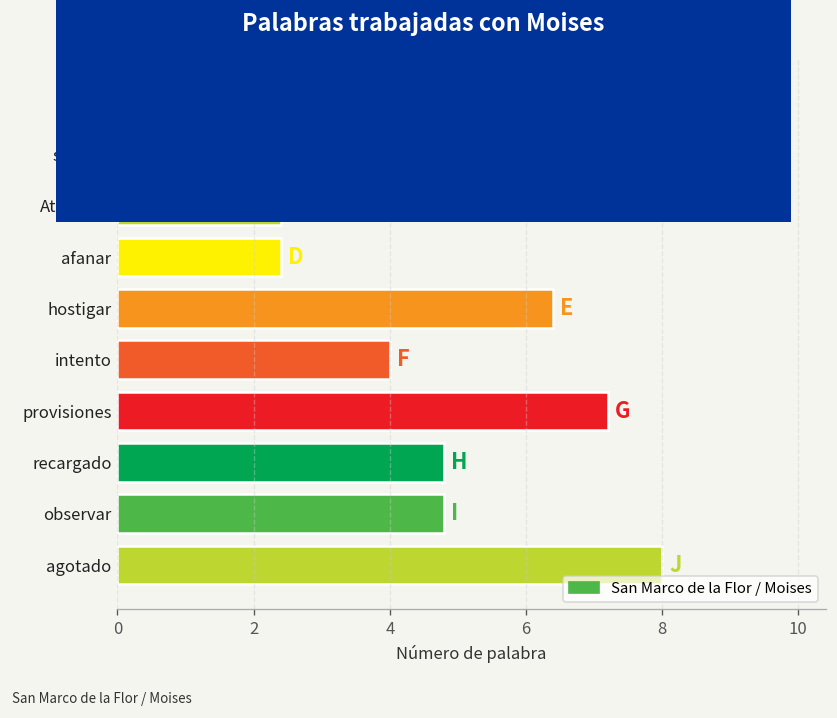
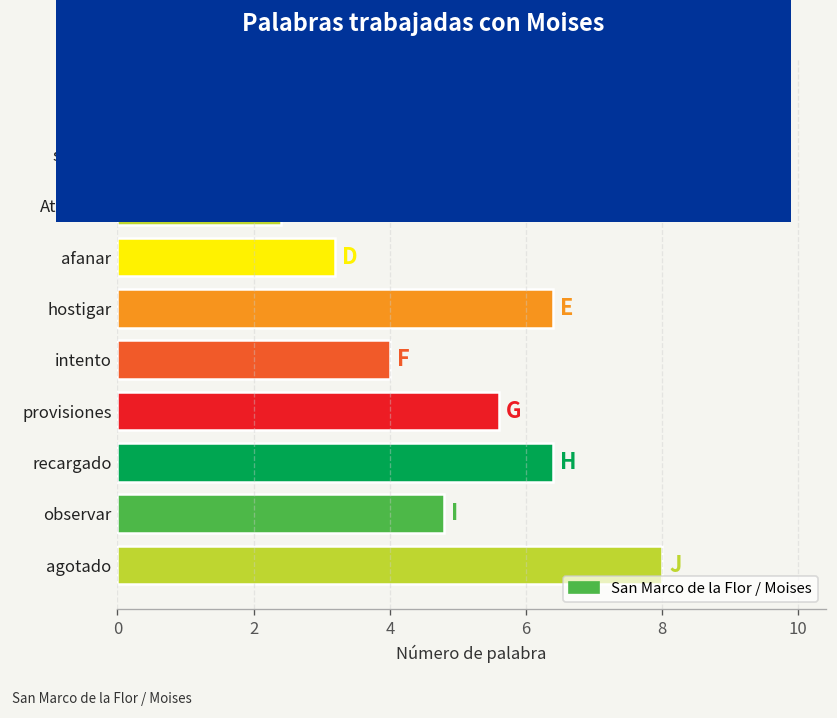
  {
    "lodazal": 0.8,
    "surtirse": 1.6,
    "Atascado": 2.4,
-   "afanar": 2.4,
+   "afanar": 3.2,
    "hostigar": 6.4,
    "intento": 4.0,
-   "provisiones": 7.2,
-   "recargado": 4.8,
+   "provisiones": 5.6,
+   "recargado": 6.4,
    "observar": 4.8,
    "agotado": 8.0
  }
